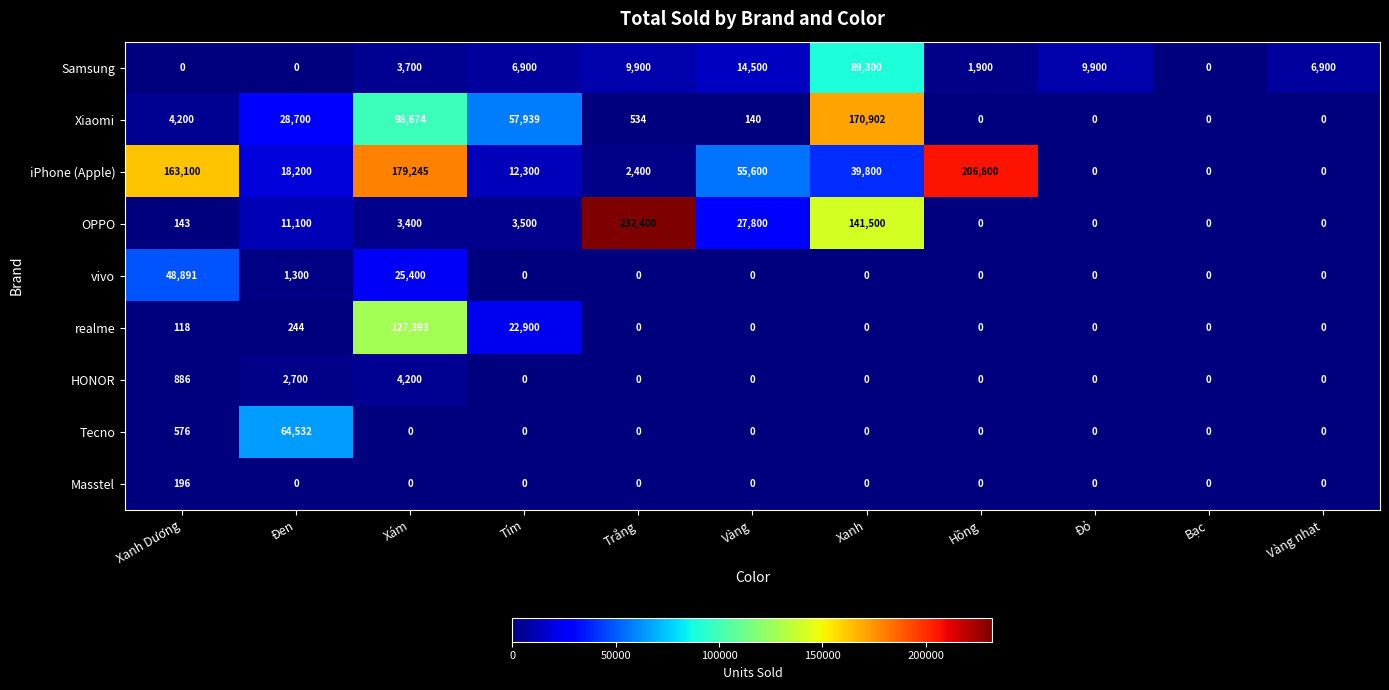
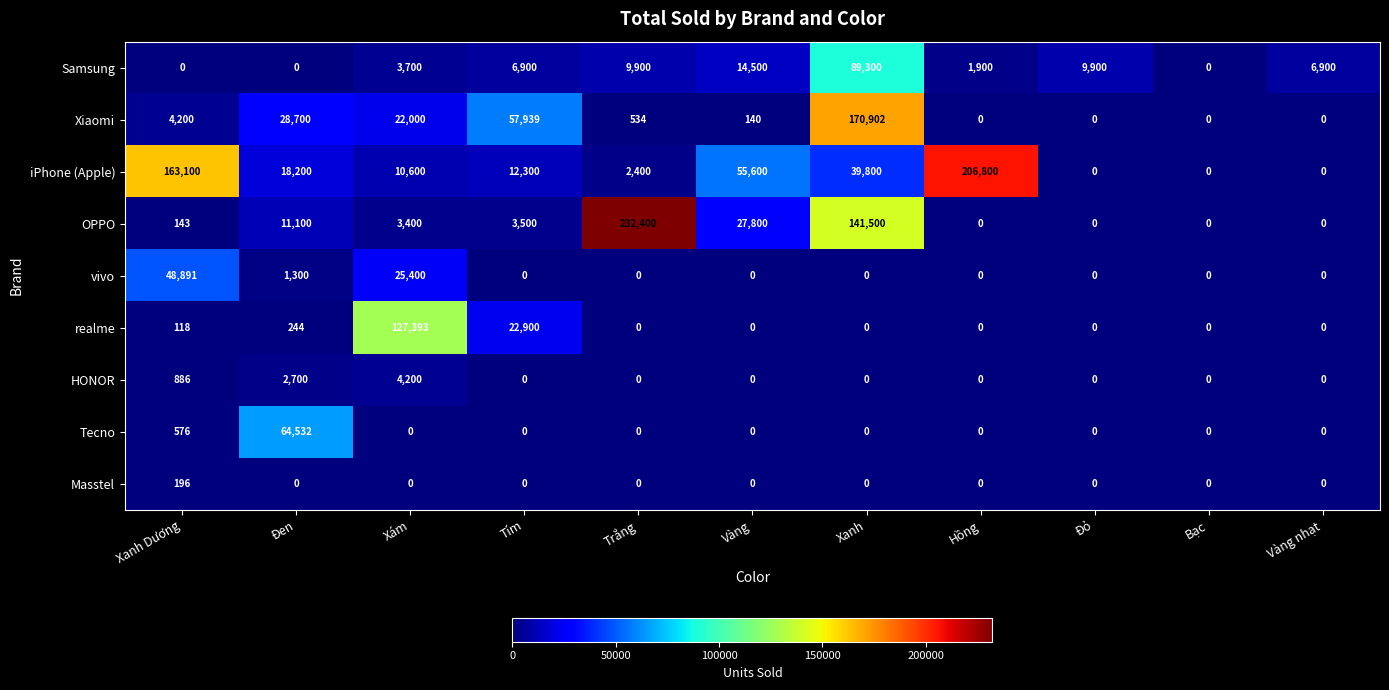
  {
    "Samsung": {
      "Xanh Dương": "0",
      "Đen": "0",
      "Xám": "3,700",
      "Tím": "6,900",
      "Trắng": "9,900",
      "Vàng": "14,500",
      "Xanh": "89,300",
      "Hồng": "1,900",
      "Đỏ": "9,900",
      "Bạc": "0",
      "Vàng nhạt": "6,900"
    },
    "Xiaomi": {
      "Xanh Dương": "4,200",
      "Đen": "28,700",
-     "Xám": "98,674",
+     "Xám": "22,000",
      "Tím": "57,939",
      "Trắng": "534",
      "Vàng": "140",
      "Xanh": "170,902",
      "Hồng": "0",
      "Đỏ": "0",
      "Bạc": "0",
      "Vàng nhạt": "0"
    },
    "iPhone (Apple)": {
      "Xanh Dương": "163,100",
      "Đen": "18,200",
-     "Xám": "179,245",
+     "Xám": "10,600",
      "Tím": "12,300",
      "Trắng": "2,400",
      "Vàng": "55,600",
      "Xanh": "39,800",
      "Hồng": "206,800",
      "Đỏ": "0",
      "Bạc": "0",
      "Vàng nhạt": "0"
    },
    "OPPO": {
      "Xanh Dương": "143",
      "Đen": "11,100",
      "Xám": "3,400",
      "Tím": "3,500",
      "Trắng": "232,400",
      "Vàng": "27,800",
      "Xanh": "141,500",
      "Hồng": "0",
      "Đỏ": "0",
      "Bạc": "0",
      "Vàng nhạt": "0"
    },
    "vivo": {
      "Xanh Dương": "48,891",
      "Đen": "1,300",
      "Xám": "25,400",
      "Tím": "0",
      "Trắng": "0",
      "Vàng": "0",
      "Xanh": "0",
      "Hồng": "0",
      "Đỏ": "0",
      "Bạc": "0",
      "Vàng nhạt": "0"
    },
    "realme": {
      "Xanh Dương": "118",
      "Đen": "244",
      "Xám": "127,393",
      "Tím": "22,900",
      "Trắng": "0",
      "Vàng": "0",
      "Xanh": "0",
      "Hồng": "0",
      "Đỏ": "0",
      "Bạc": "0",
      "Vàng nhạt": "0"
    },
    "HONOR": {
      "Xanh Dương": "886",
      "Đen": "2,700",
      "Xám": "4,200",
      "Tím": "0",
      "Trắng": "0",
      "Vàng": "0",
      "Xanh": "0",
      "Hồng": "0",
      "Đỏ": "0",
      "Bạc": "0",
      "Vàng nhạt": "0"
    },
    "Tecno": {
      "Xanh Dương": "576",
      "Đen": "64,532",
      "Xám": "0",
      "Tím": "0",
      "Trắng": "0",
      "Vàng": "0",
      "Xanh": "0",
      "Hồng": "0",
      "Đỏ": "0",
      "Bạc": "0",
      "Vàng nhạt": "0"
    },
    "Masstel": {
      "Xanh Dương": "196",
      "Đen": "0",
      "Xám": "0",
      "Tím": "0",
      "Trắng": "0",
      "Vàng": "0",
      "Xanh": "0",
      "Hồng": "0",
      "Đỏ": "0",
      "Bạc": "0",
      "Vàng nhạt": "0"
    }
  }
